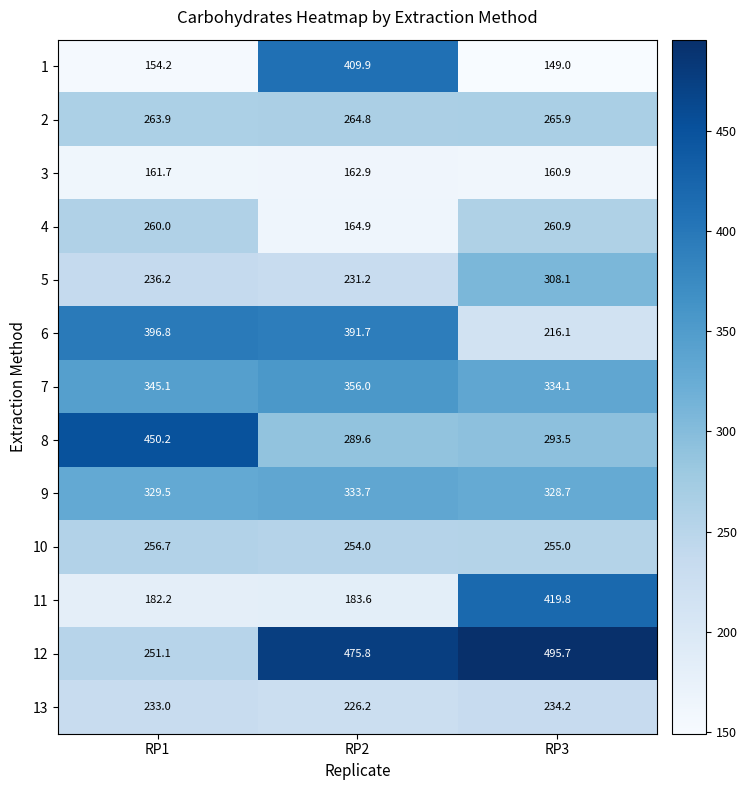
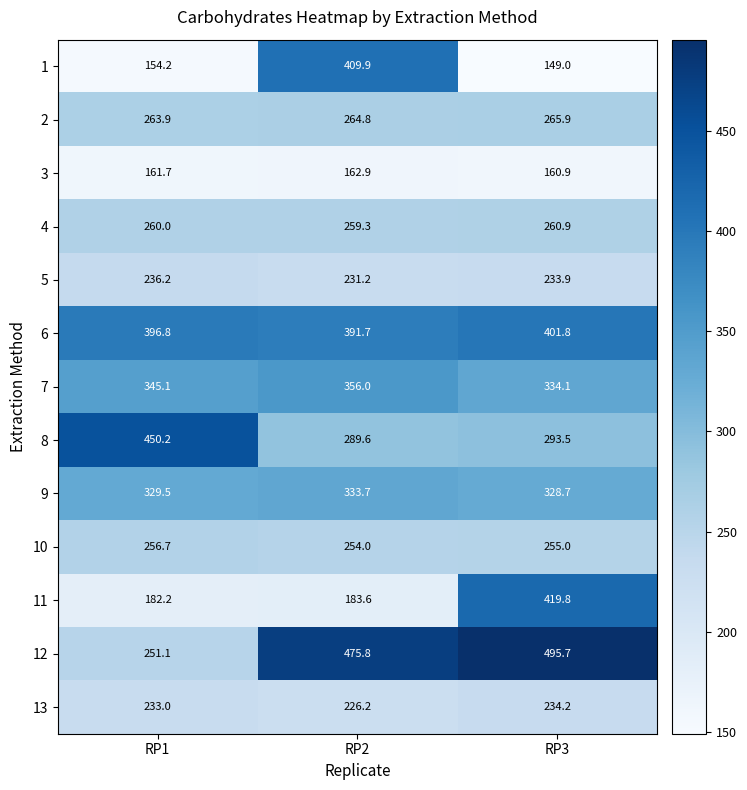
  {
    "1": {
      "RP1": 154.2,
      "RP2": 409.9,
      "RP3": 149.0
    },
    "2": {
      "RP1": 263.9,
      "RP2": 264.8,
      "RP3": 265.9
    },
    "3": {
      "RP1": 161.7,
      "RP2": 162.9,
      "RP3": 160.9
    },
    "4": {
      "RP1": 260.0,
-     "RP2": 164.9,
+     "RP2": 259.3,
      "RP3": 260.9
    },
    "5": {
      "RP1": 236.2,
      "RP2": 231.2,
-     "RP3": 308.1
+     "RP3": 233.9
    },
    "6": {
      "RP1": 396.8,
      "RP2": 391.7,
-     "RP3": 216.1
+     "RP3": 401.8
    },
    "7": {
      "RP1": 345.1,
      "RP2": 356.0,
      "RP3": 334.1
    },
    "8": {
      "RP1": 450.2,
      "RP2": 289.6,
      "RP3": 293.5
    },
    "9": {
      "RP1": 329.5,
      "RP2": 333.7,
      "RP3": 328.7
    },
    "10": {
      "RP1": 256.7,
      "RP2": 254.0,
      "RP3": 255.0
    },
    "11": {
      "RP1": 182.2,
      "RP2": 183.6,
      "RP3": 419.8
    },
    "12": {
      "RP1": 251.1,
      "RP2": 475.8,
      "RP3": 495.7
    },
    "13": {
      "RP1": 233.0,
      "RP2": 226.2,
      "RP3": 234.2
    }
  }
